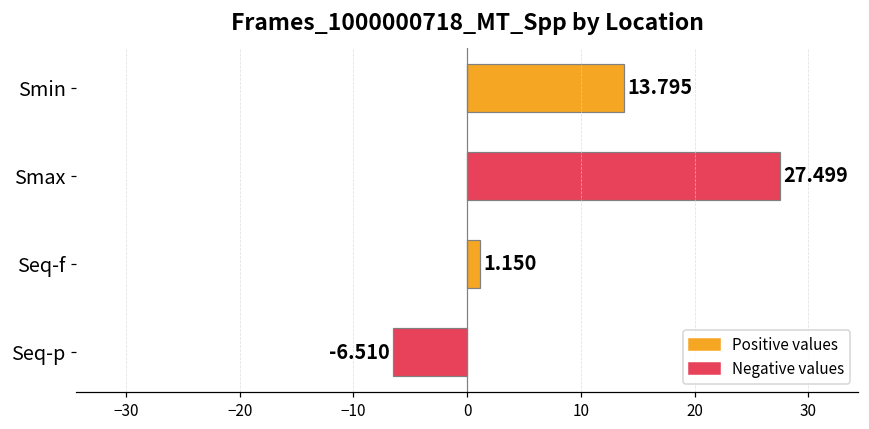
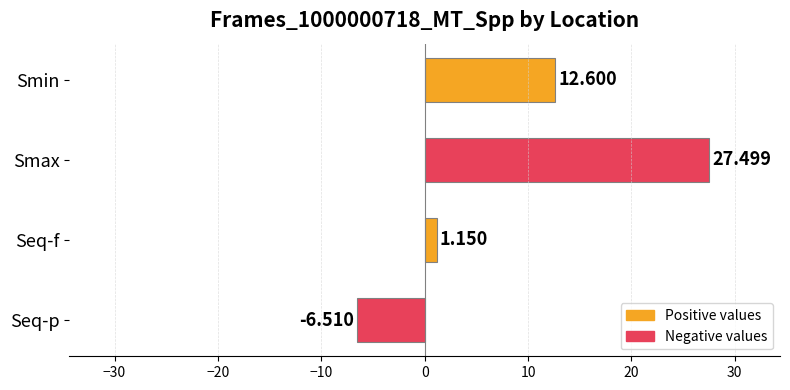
  {
-   "Smin": 13.795,
+   "Smin": 12.600,
    "Smax": 27.499,
    "Seq-f": 1.150,
    "Seq-p": -6.510
  }
